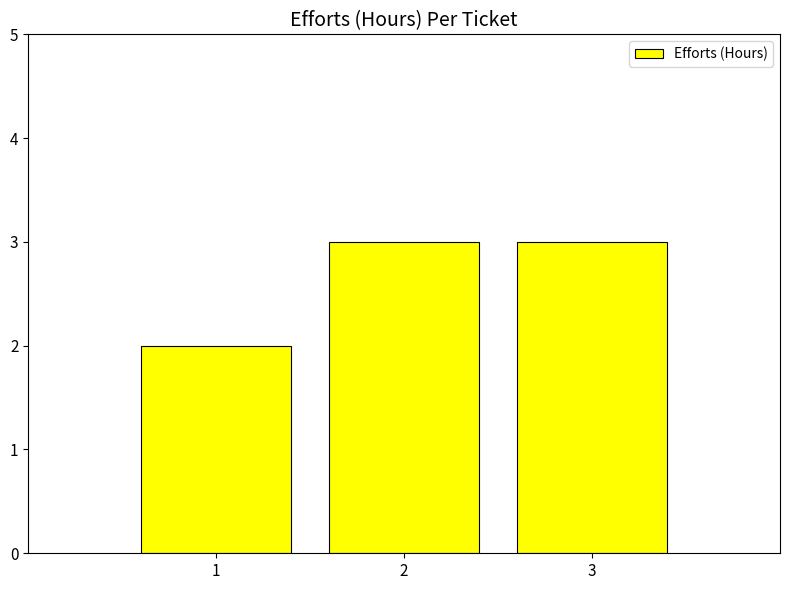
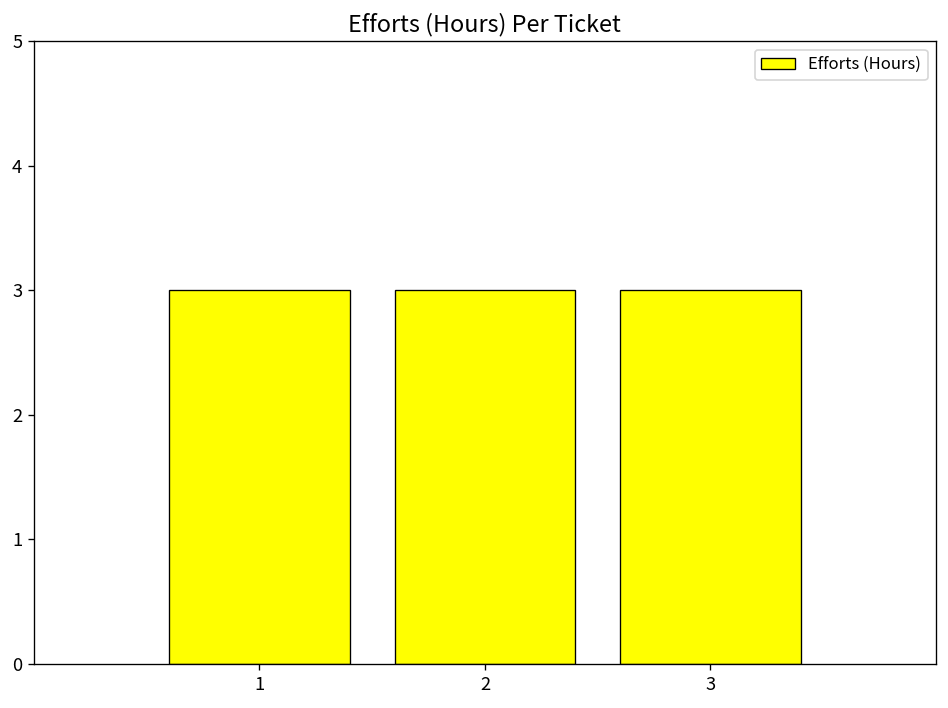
  {
-   "1": 2,
+   "1": 3,
    "2": 3,
    "3": 3
  }
